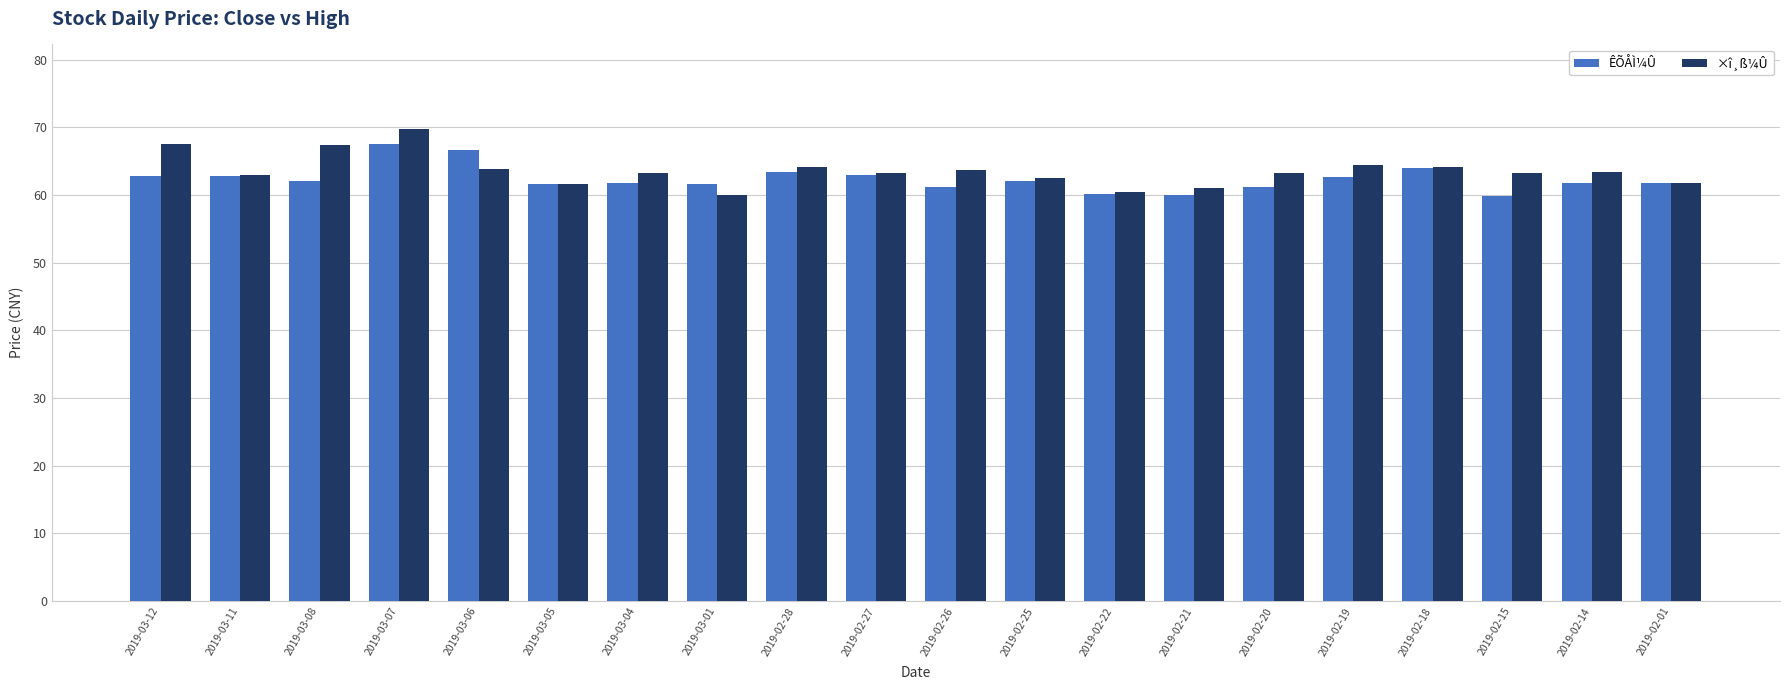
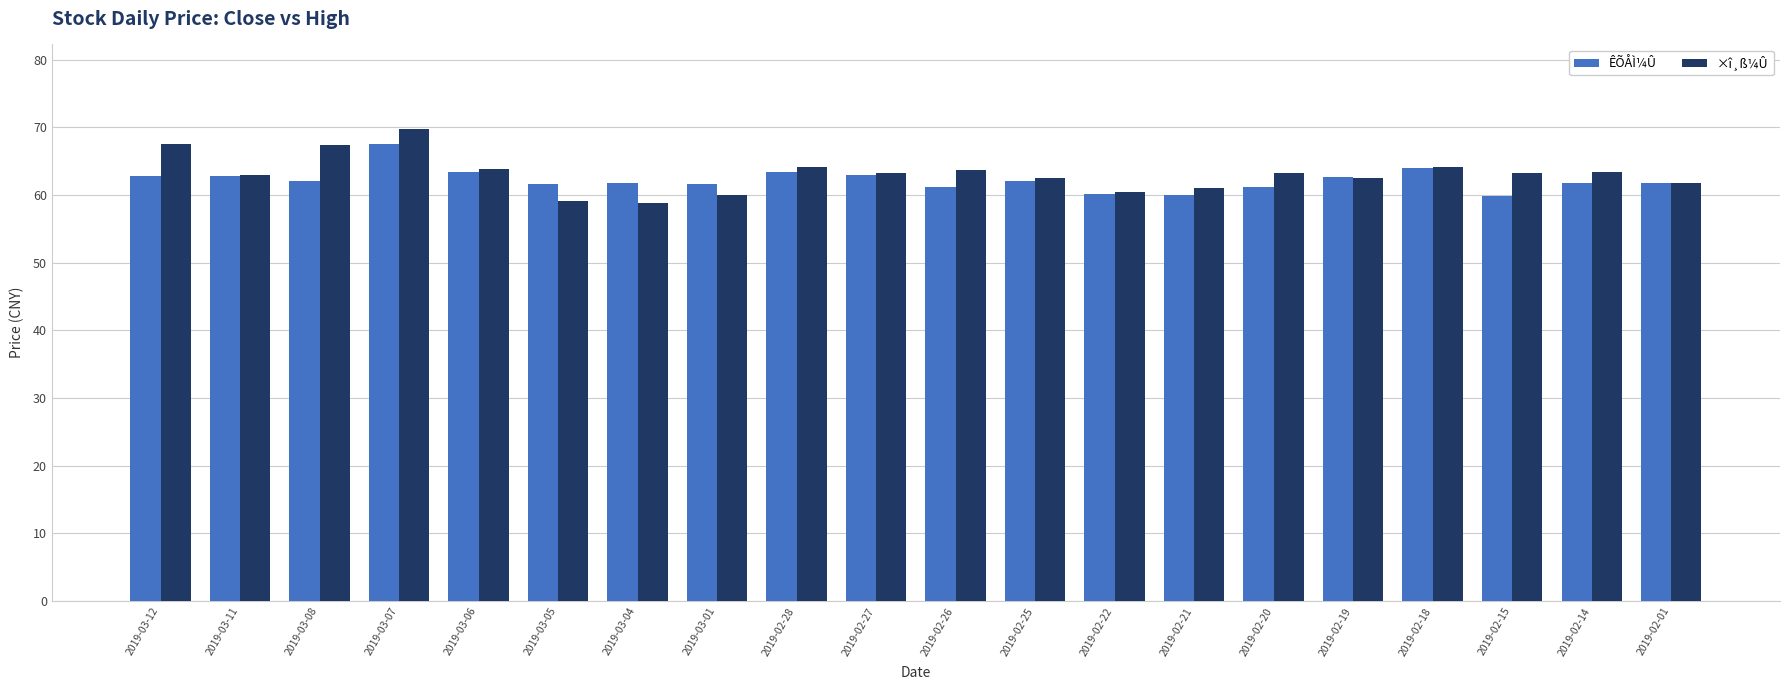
  {
    "ÊÕÅÌ¼Û": {
      "2019-03-12": 63,
      "2019-03-11": 63,
      "2019-03-08": 62,
      "2019-03-07": 67,
-     "2019-03-06": 67,
+     "2019-03-06": 63,
      "2019-03-05": 62,
      "2019-03-04": 62,
      "2019-03-01": 62,
      "2019-02-28": 63,
      "2019-02-27": 63,
      "2019-02-26": 61,
      "2019-02-25": 62,
      "2019-02-22": 60,
      "2019-02-21": 60,
      "2019-02-20": 61,
      "2019-02-19": 63,
      "2019-02-18": 64,
      "2019-02-15": 60,
      "2019-02-14": 62,
      "2019-02-01": 62
    },
    "×î¸ß¼Û": {
      "2019-03-12": 68,
      "2019-03-11": 63,
      "2019-03-08": 67,
      "2019-03-07": 70,
      "2019-03-06": 64,
-     "2019-03-05": 62,
-     "2019-03-04": 63,
+     "2019-03-05": 59,
+     "2019-03-04": 59,
      "2019-03-01": 60,
      "2019-02-28": 64,
      "2019-02-27": 63,
      "2019-02-26": 64,
      "2019-02-25": 63,
      "2019-02-22": 60,
      "2019-02-21": 61,
      "2019-02-20": 63,
-     "2019-02-19": 65,
+     "2019-02-19": 63,
      "2019-02-18": 64,
      "2019-02-15": 63,
      "2019-02-14": 63,
      "2019-02-01": 62
    }
  }
